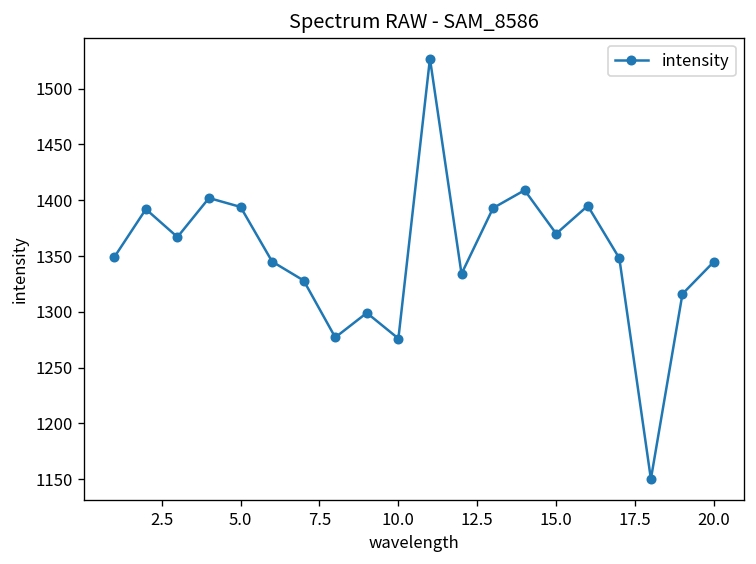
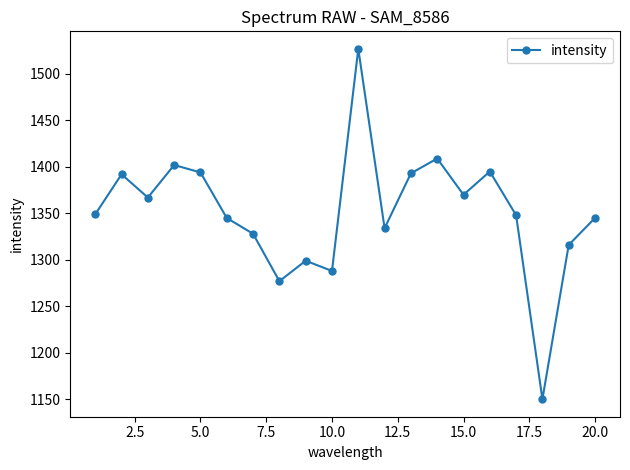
  {
    "5.0": 1390,
-   "10.0": 1280,
+   "10.0": 1290,
    "15.0": 1370,
    "20.0": 1350
  }
